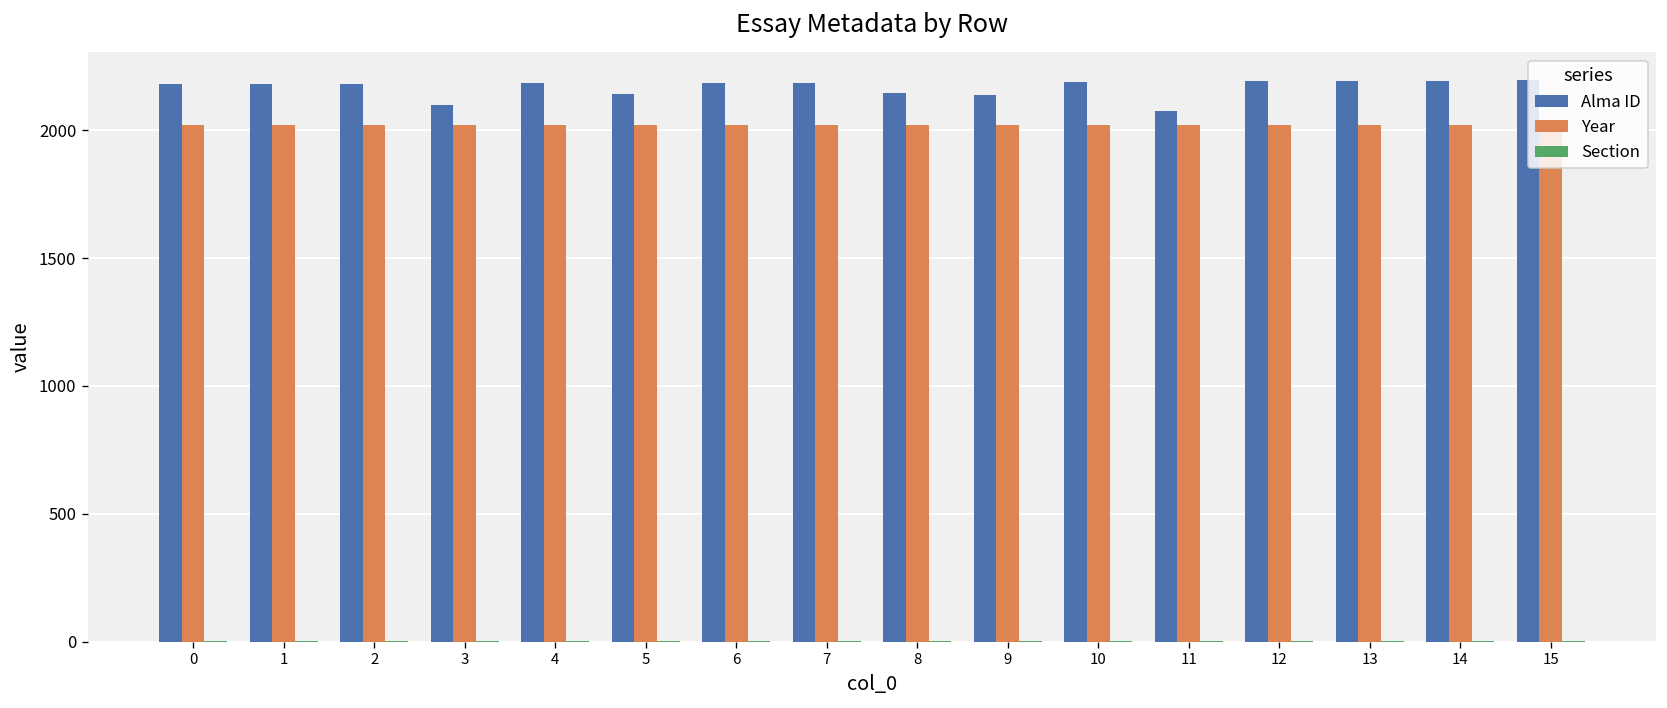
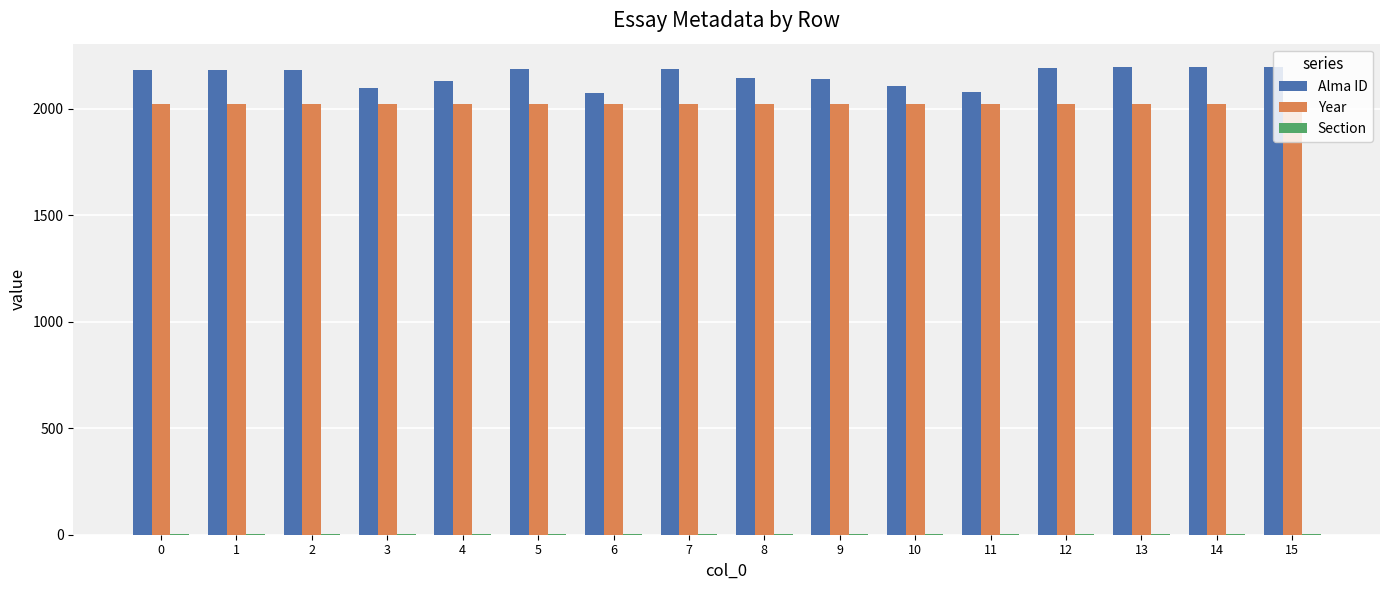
  {
    "Alma ID": {
      "0": 2180,
      "1": 2180,
      "2": 2180,
      "3": 2100,
-     "4": 2180,
-     "5": 2140,
-     "6": 2190,
+     "4": 2130,
+     "5": 2190,
+     "6": 2070,
      "7": 2190,
      "8": 2140,
      "9": 2140,
-     "10": 2190,
+     "10": 2110,
      "11": 2080,
      "12": 2190,
      "13": 2190,
      "14": 2190
    },
    "Year": {
      "0": 2020,
      "1": 2020,
      "2": 2020,
      "3": 2020,
      "4": 2020,
      "5": 2020,
      "6": 2020,
      "7": 2020,
      "8": 2020,
      "9": 2020,
      "10": 2020,
      "11": 2020,
      "12": 2020,
      "13": 2020,
      "14": 2020
    }
  }
